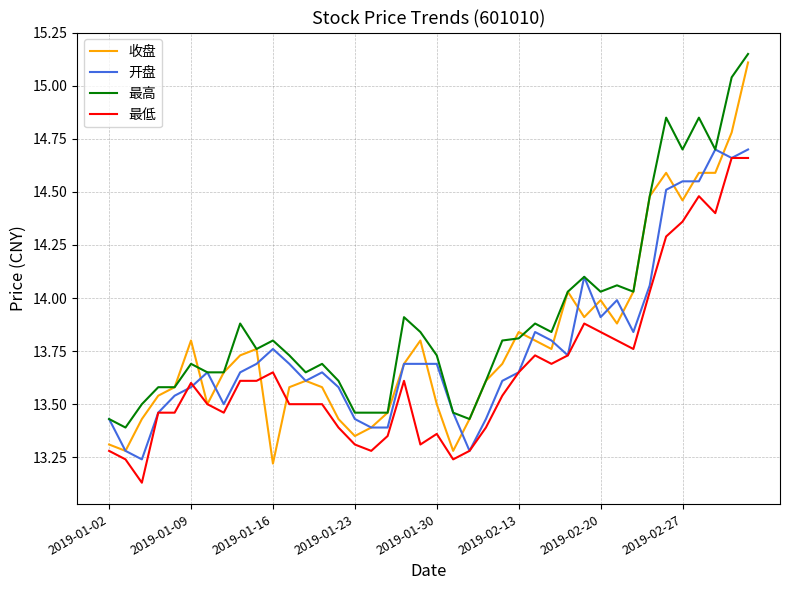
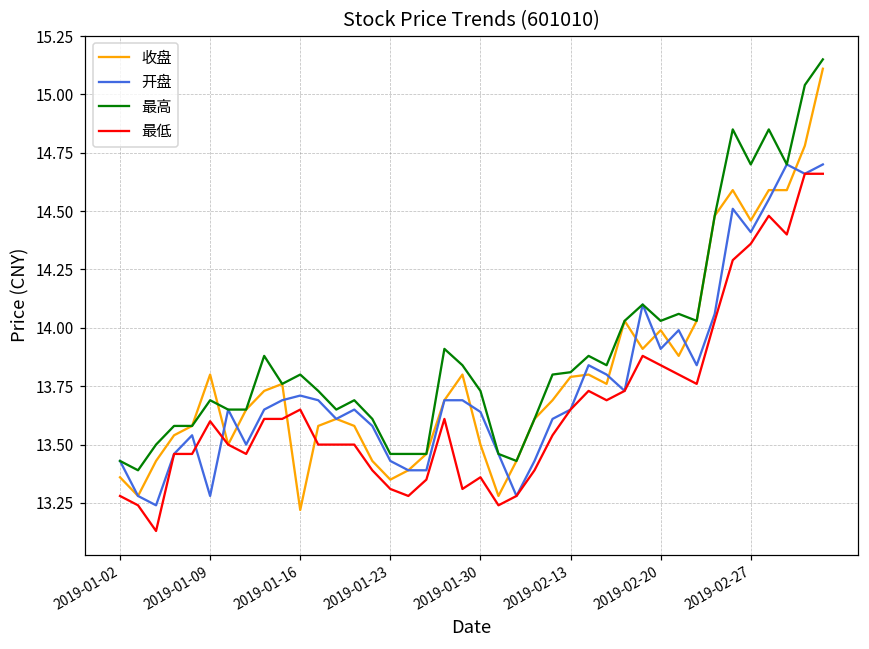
  {
    "收盘": {
-     "2019-01-02": 13.31,
+     "2019-01-02": 13.36,
      "2019-01-09": 13.80,
      "2019-01-16": 13.22,
      "2019-01-23": 13.35,
      "2019-01-30": 13.50,
-     "2019-02-13": 13.84,
+     "2019-02-13": 13.79,
      "2019-02-20": 13.99,
      "2019-02-27": 14.46
    },
    "开盘": {
-     "2019-01-09": 13.58,
-     "2019-01-16": 13.76,
+     "2019-01-09": 13.28,
+     "2019-01-16": 13.71,
      "2019-01-23": 13.43,
-     "2019-01-30": 13.69,
+     "2019-01-30": 13.64,
      "2019-02-20": 13.91,
-     "2019-02-27": 14.55
+     "2019-02-27": 14.41
    },
    "最高": {
      "2019-01-09": 13.69,
      "2019-01-16": 13.80,
      "2019-01-23": 13.46,
      "2019-01-30": 13.73,
      "2019-02-13": 13.81,
      "2019-02-20": 14.03,
      "2019-02-27": 14.70
    },
    "最低": {
      "2019-01-02": 13.28,
      "2019-01-09": 13.60,
      "2019-01-16": 13.65,
      "2019-01-23": 13.31,
      "2019-01-30": 13.36,
      "2019-02-20": 13.84,
      "2019-02-27": 14.36
    }
  }
